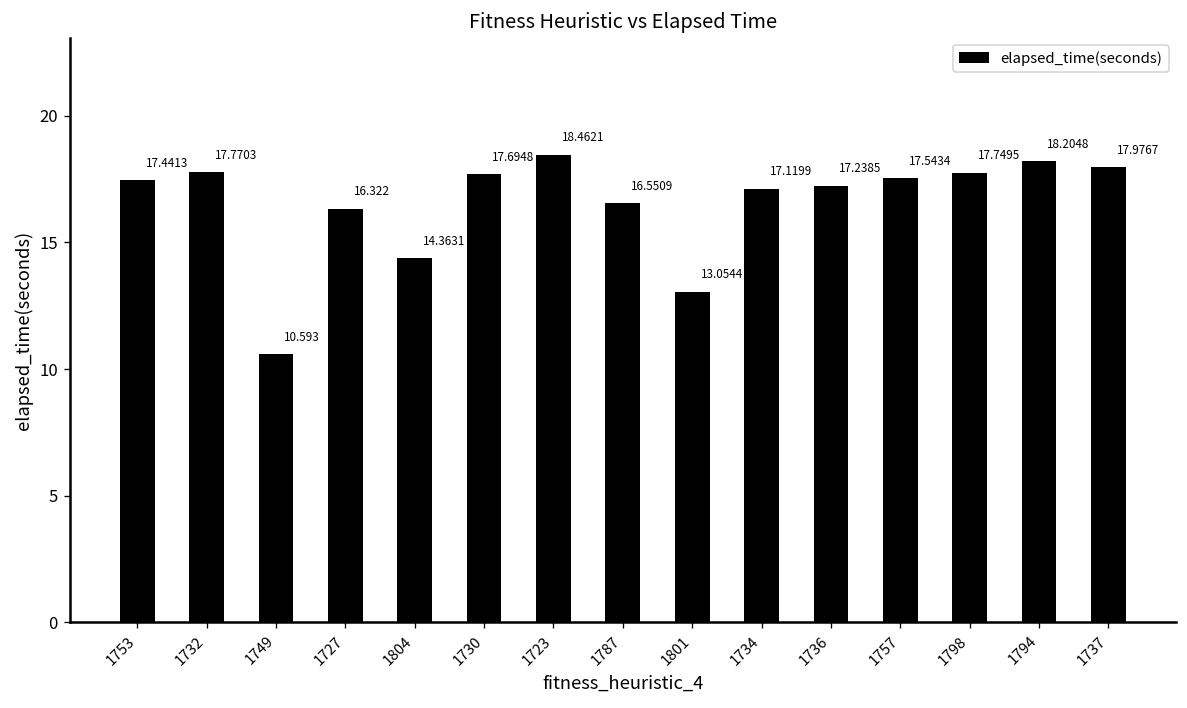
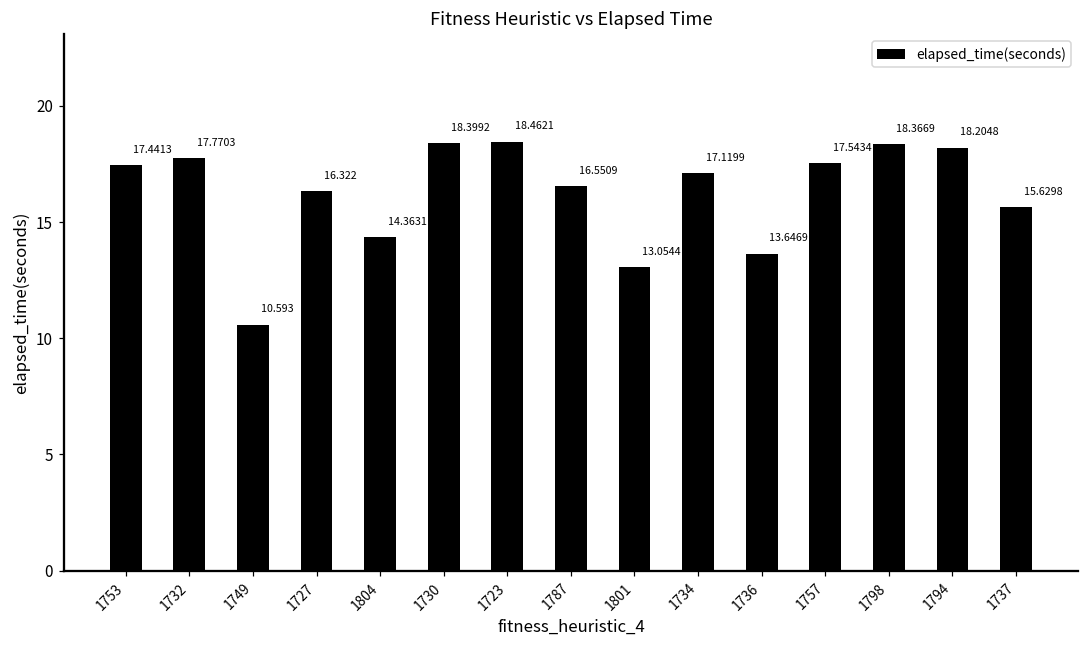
  {
    "1753": 17.4413,
    "1732": 17.7703,
    "1749": 10.593,
    "1727": 16.322,
    "1804": 14.3631,
-   "1730": 17.6948,
+   "1730": 18.3992,
    "1723": 18.4621,
    "1787": 16.5509,
    "1801": 13.0544,
    "1734": 17.1199,
-   "1736": 17.2385,
+   "1736": 13.6469,
    "1757": 17.5434,
-   "1798": 17.7495,
+   "1798": 18.3669,
    "1794": 18.2048,
-   "1737": 17.9767
+   "1737": 15.6298
  }
